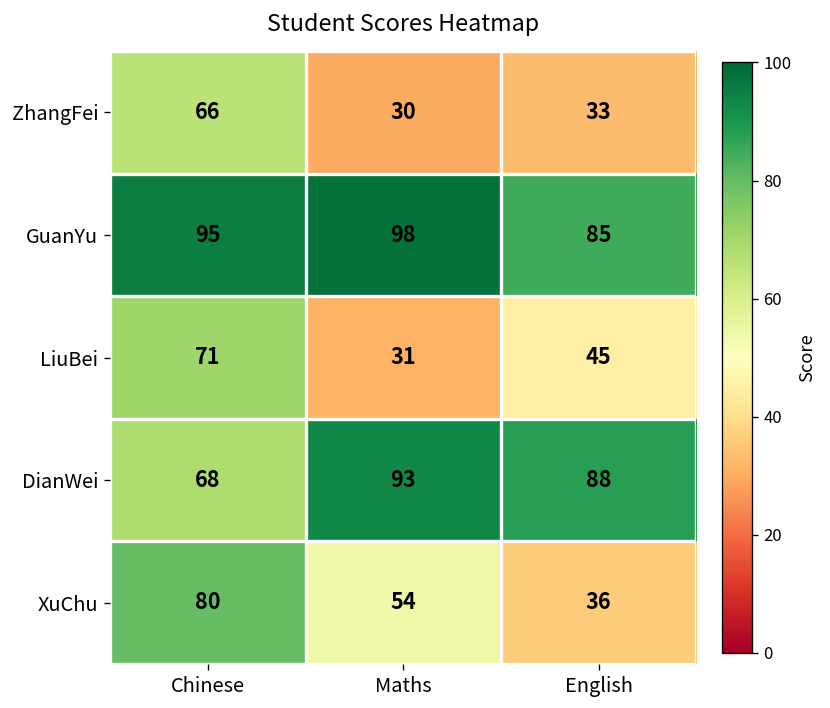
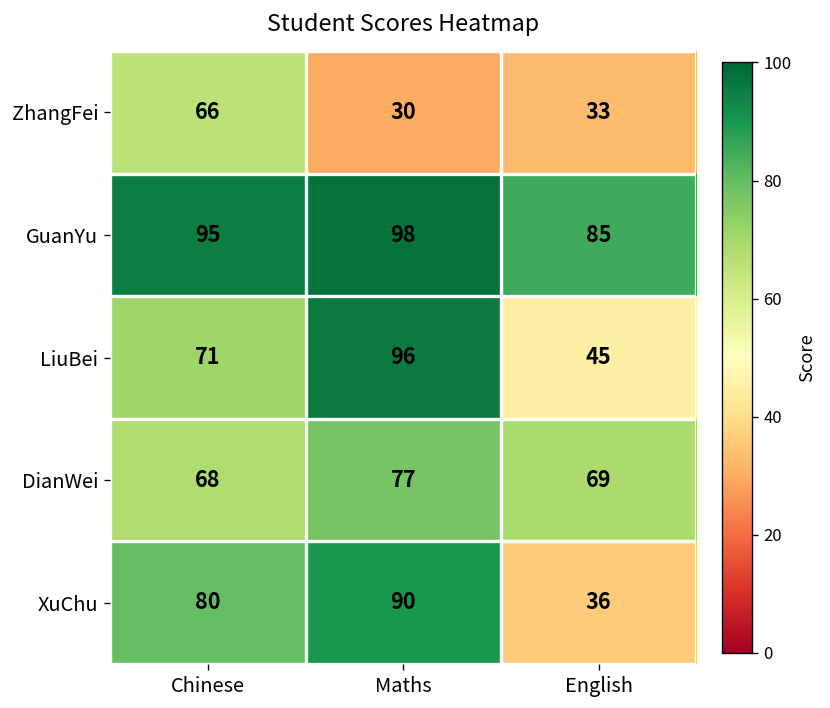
  {
    "ZhangFei": {
      "Chinese": 66,
      "Maths": 30,
      "English": 33
    },
    "GuanYu": {
      "Chinese": 95,
      "Maths": 98,
      "English": 85
    },
    "LiuBei": {
      "Chinese": 71,
-     "Maths": 31,
+     "Maths": 96,
      "English": 45
    },
    "DianWei": {
      "Chinese": 68,
-     "Maths": 93,
-     "English": 88
+     "Maths": 77,
+     "English": 69
    },
    "XuChu": {
      "Chinese": 80,
-     "Maths": 54,
+     "Maths": 90,
      "English": 36
    }
  }
